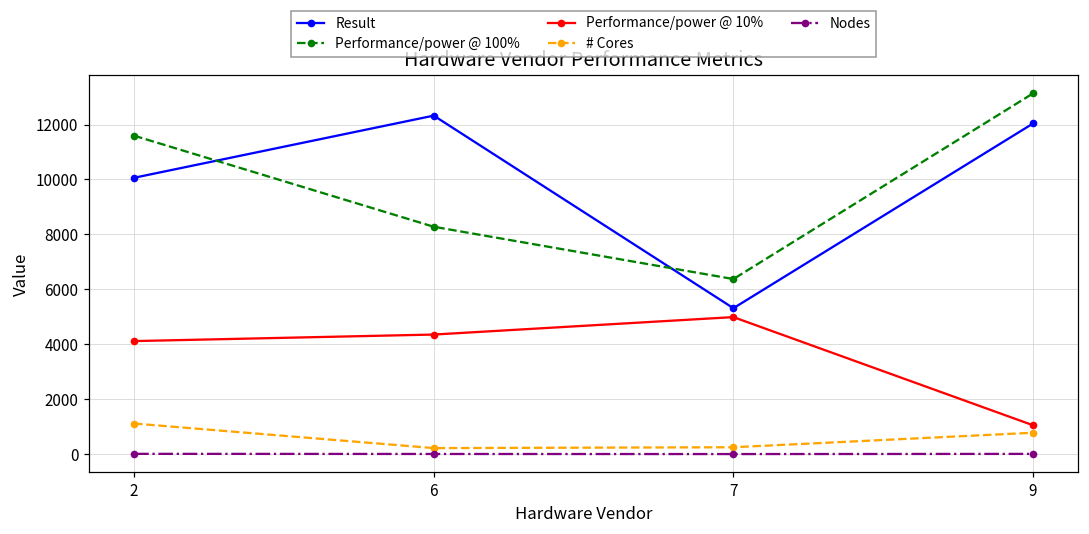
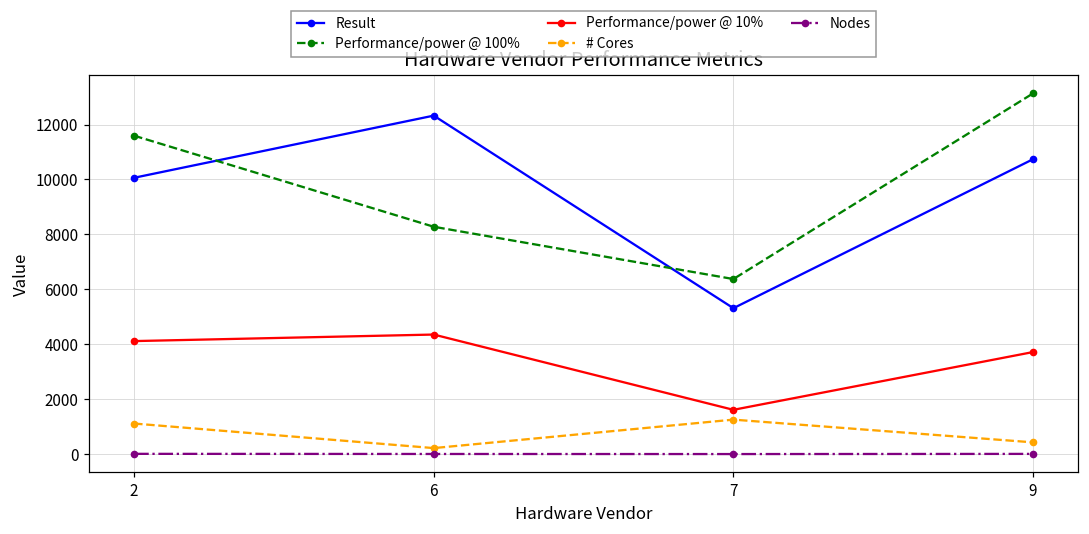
  {
    "Result": {
      "2": 10100,
      "6": 12300,
      "7": 5300,
-     "9": 12000
+     "9": 10700
    },
    "Performance/power @ 100%": {
      "2": 11600,
      "6": 8300,
      "7": 6400,
      "9": 13100
    },
    "Performance/power @ 10%": {
      "2": 4100,
      "6": 4400,
-     "7": 5000,
-     "9": 1100
+     "7": 1600,
+     "9": 3700
    },
    "# Cores": {
      "2": 1100,
      "6": 200,
-     "7": 300,
-     "9": 800
+     "7": 1300,
+     "9": 400
    },
    "Nodes": {
      "2": 0,
      "6": 0,
      "7": 0,
      "9": 0
    }
  }
